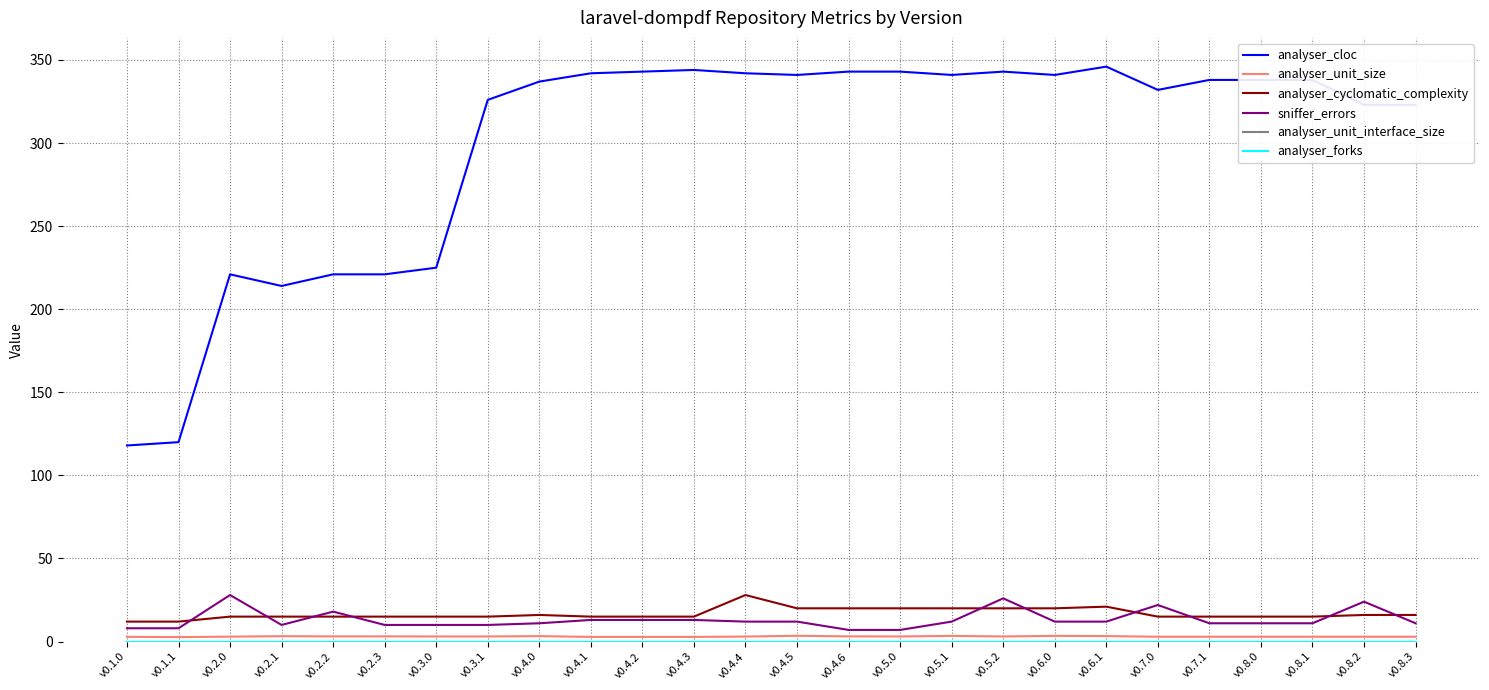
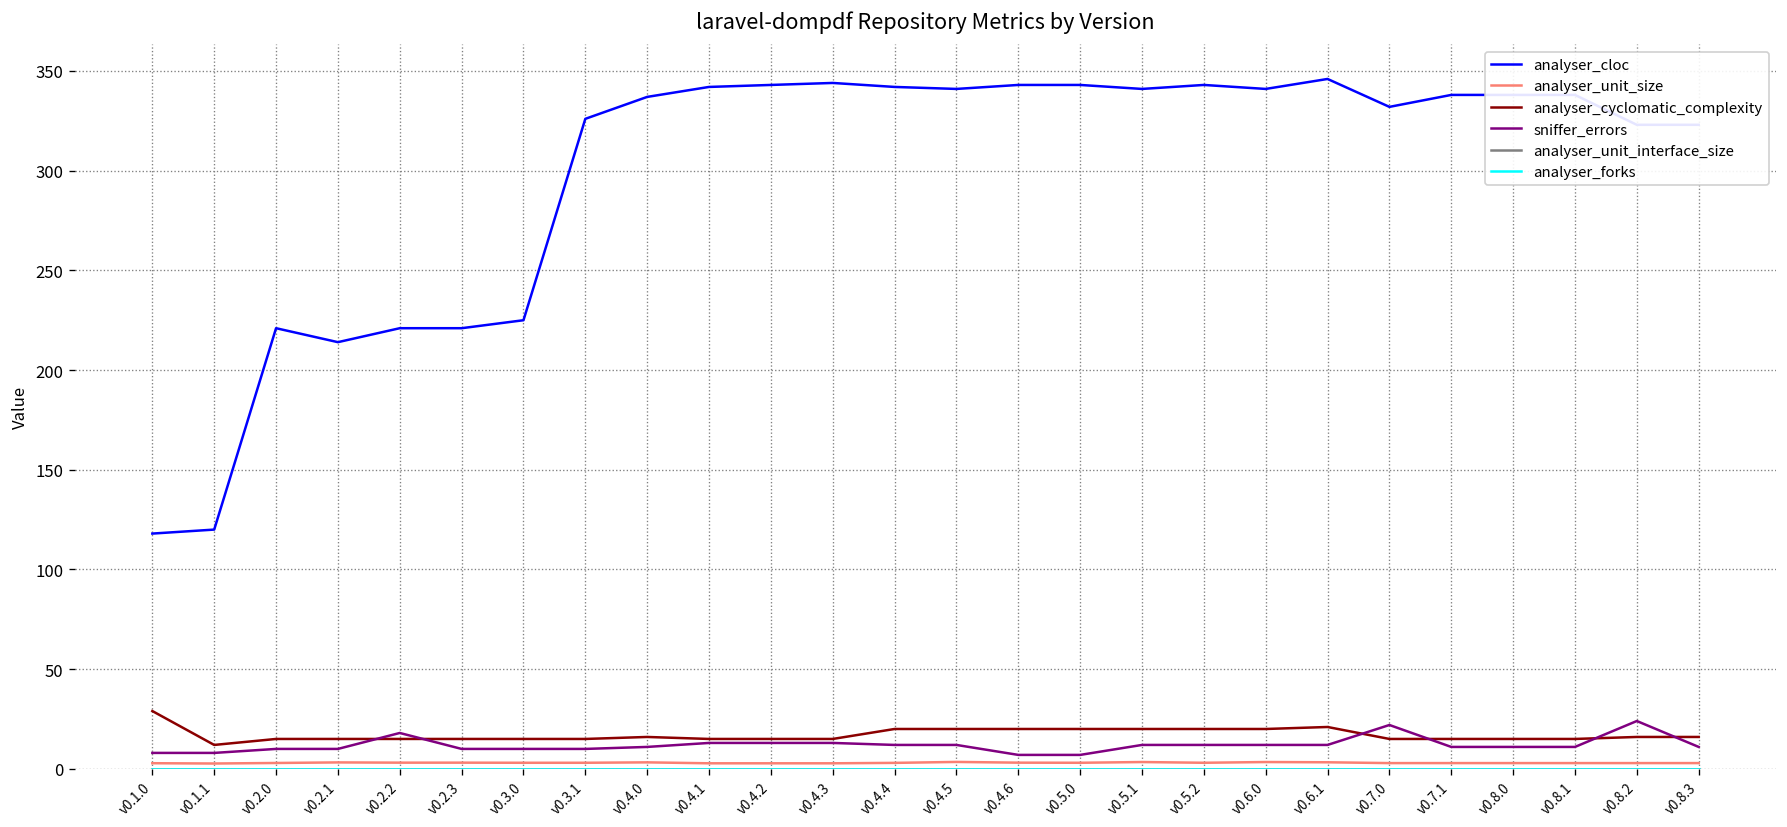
  {
    "analyser_cloc": {
      "v0.1.0": 118,
      "v0.1.1": 120,
      "v0.2.0": 221,
      "v0.2.1": 214,
      "v0.2.2": 221,
      "v0.2.3": 221,
      "v0.3.0": 225,
      "v0.3.1": 326,
      "v0.4.0": 337,
      "v0.4.1": 342,
      "v0.4.2": 343,
      "v0.4.3": 344,
      "v0.4.4": 342,
      "v0.4.5": 341,
      "v0.4.6": 343,
      "v0.5.0": 343,
      "v0.5.1": 341,
      "v0.5.2": 343,
      "v0.6.0": 341,
      "v0.6.1": 346,
      "v0.7.0": 332,
      "v0.7.1": 338
    },
    "analyser_unit_size": {
      "v0.1.0": 3,
      "v0.1.1": 3,
      "v0.2.0": 3,
      "v0.2.1": 3,
      "v0.2.2": 3,
      "v0.2.3": 3,
      "v0.3.0": 3,
      "v0.3.1": 3,
      "v0.4.0": 3,
      "v0.4.1": 3,
      "v0.4.2": 3,
      "v0.4.3": 3,
      "v0.4.4": 3,
      "v0.4.5": 3,
      "v0.4.6": 3,
      "v0.5.0": 3,
      "v0.5.1": 3,
      "v0.5.2": 3,
      "v0.6.0": 3,
      "v0.6.1": 3,
      "v0.7.0": 3,
      "v0.7.1": 3,
      "v0.8.0": 3,
      "v0.8.1": 3,
      "v0.8.2": 3,
      "v0.8.3": 3
    },
    "analyser_cyclomatic_complexity": {
-     "v0.1.0": 12,
+     "v0.1.0": 29,
      "v0.1.1": 12,
      "v0.2.0": 15,
      "v0.2.1": 15,
      "v0.2.2": 15,
      "v0.2.3": 15,
      "v0.3.0": 15,
      "v0.3.1": 15,
      "v0.4.0": 16,
      "v0.4.1": 15,
      "v0.4.2": 15,
      "v0.4.3": 15,
-     "v0.4.4": 28,
+     "v0.4.4": 20,
      "v0.4.5": 20,
      "v0.4.6": 20,
      "v0.5.0": 20,
      "v0.5.1": 20,
      "v0.5.2": 20,
      "v0.6.0": 20,
      "v0.6.1": 21,
      "v0.7.0": 15,
      "v0.7.1": 15,
      "v0.8.0": 15,
      "v0.8.1": 15,
      "v0.8.2": 16,
      "v0.8.3": 16
    },
    "sniffer_errors": {
      "v0.1.0": 8,
      "v0.1.1": 8,
-     "v0.2.0": 28,
+     "v0.2.0": 10,
      "v0.2.1": 10,
      "v0.2.2": 18,
      "v0.2.3": 10,
      "v0.3.0": 10,
      "v0.3.1": 10,
      "v0.4.0": 11,
      "v0.4.1": 13,
      "v0.4.2": 13,
      "v0.4.3": 13,
      "v0.4.4": 12,
      "v0.4.5": 12,
      "v0.4.6": 7,
      "v0.5.0": 7,
      "v0.5.1": 12,
-     "v0.5.2": 26,
+     "v0.5.2": 12,
      "v0.6.0": 12,
      "v0.6.1": 12,
      "v0.7.0": 22,
      "v0.7.1": 11,
      "v0.8.0": 11,
      "v0.8.1": 11,
      "v0.8.2": 24,
      "v0.8.3": 11
    },
    "analyser_forks": {
      "v0.1.0": 0,
      "v0.1.1": 0,
      "v0.2.0": 0,
      "v0.2.1": 0,
      "v0.2.2": 0,
      "v0.2.3": 0,
      "v0.3.0": 0,
      "v0.3.1": 0,
      "v0.4.0": 0,
      "v0.4.1": 0,
      "v0.4.2": 0,
      "v0.4.3": 0,
      "v0.4.4": 0,
      "v0.4.5": 0,
      "v0.4.6": 0,
      "v0.5.0": 0,
      "v0.5.1": 0,
      "v0.5.2": 0,
      "v0.6.0": 0,
      "v0.6.1": 0,
      "v0.7.0": 0,
      "v0.7.1": 0,
      "v0.8.0": 0,
      "v0.8.1": 0,
      "v0.8.2": 0,
      "v0.8.3": 0
    }
  }
